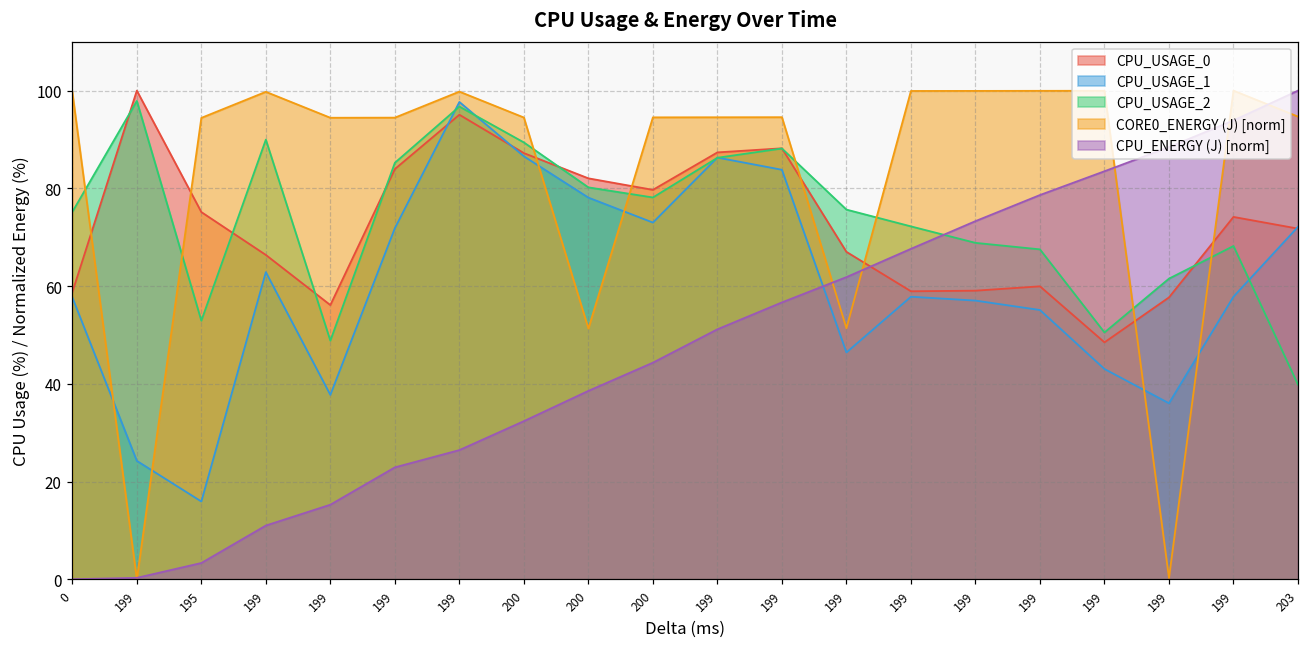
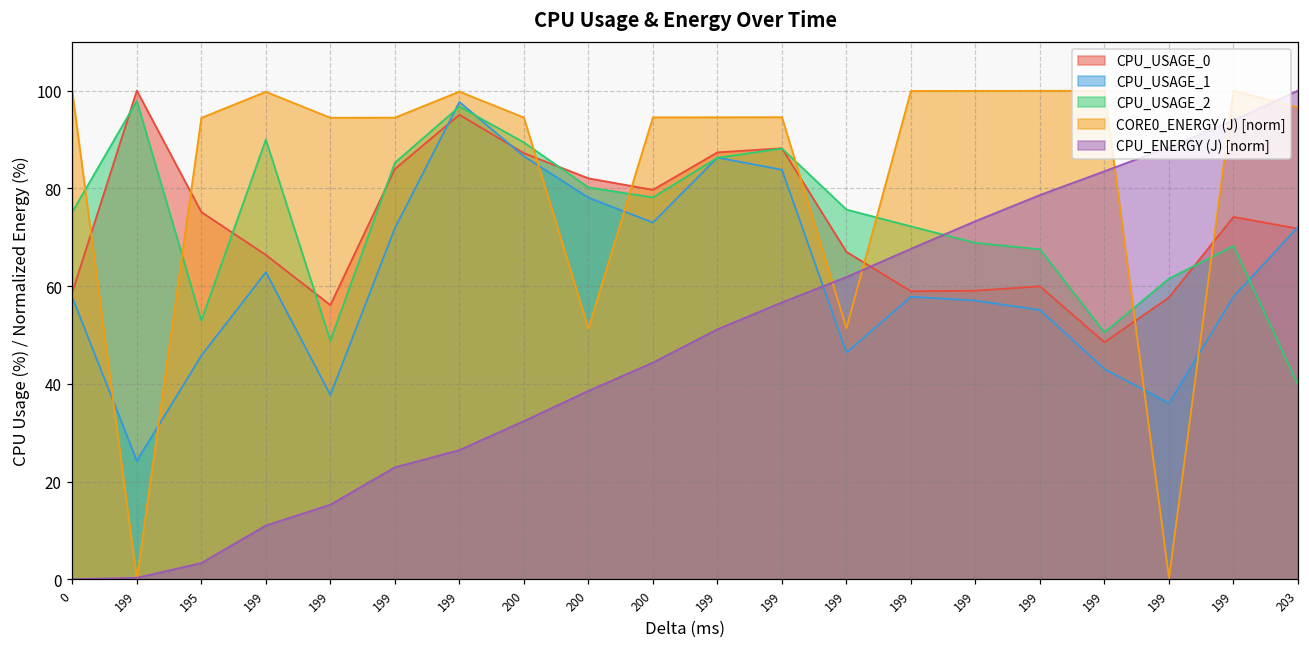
  {
    "CPU_USAGE_0": {
      "0": 59,
      "195": 75
    },
    "CPU_USAGE_1": {
      "0": 58,
-     "195": 16
+     "195": 46
    },
    "CPU_USAGE_2": {
      "0": 75,
      "195": 53,
      "203": 40
    },
    "CORE0_ENERGY (J) [norm]": {
      "0": 100,
      "195": 94,
-     "203": 95
+     "203": 97
    },
    "CPU_ENERGY (J) [norm]": {
      "0": 0,
      "195": 3,
      "203": 100
    }
  }
